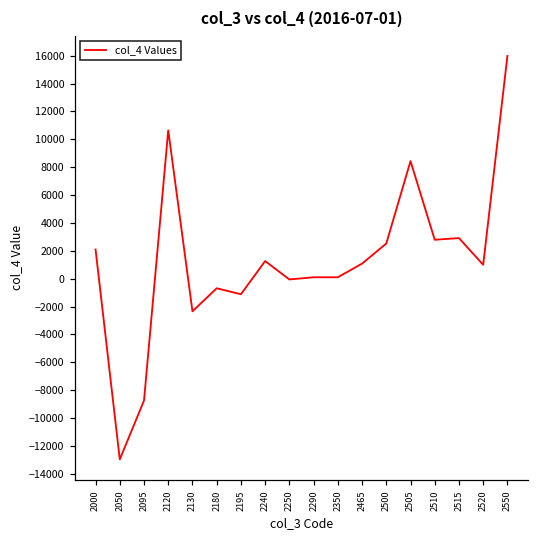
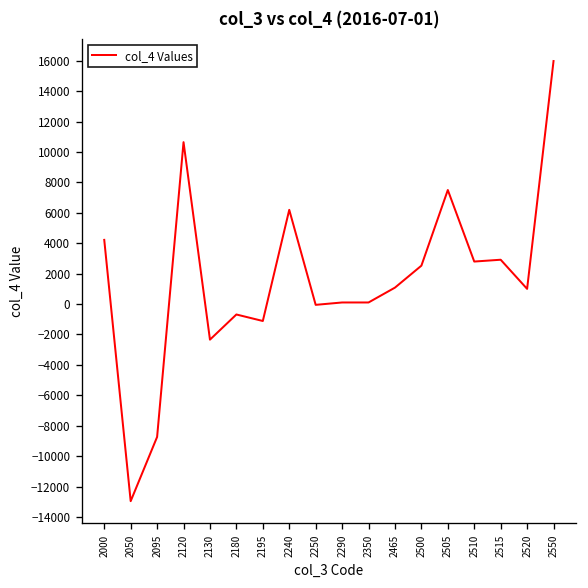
  {
-   "2000": 2100,
+   "2000": 4200,
    "2050": -13000,
    "2095": -8700,
    "2120": 10600,
    "2130": -2300,
    "2180": -700,
    "2195": -1100,
-   "2240": 1300,
+   "2240": 6200,
    "2250": -100,
    "2290": 100,
    "2350": 100,
    "2465": 1100,
    "2500": 2500,
-   "2505": 8400,
+   "2505": 7500,
    "2510": 2800,
    "2515": 2900,
    "2520": 1000,
    "2550": 16000
  }
